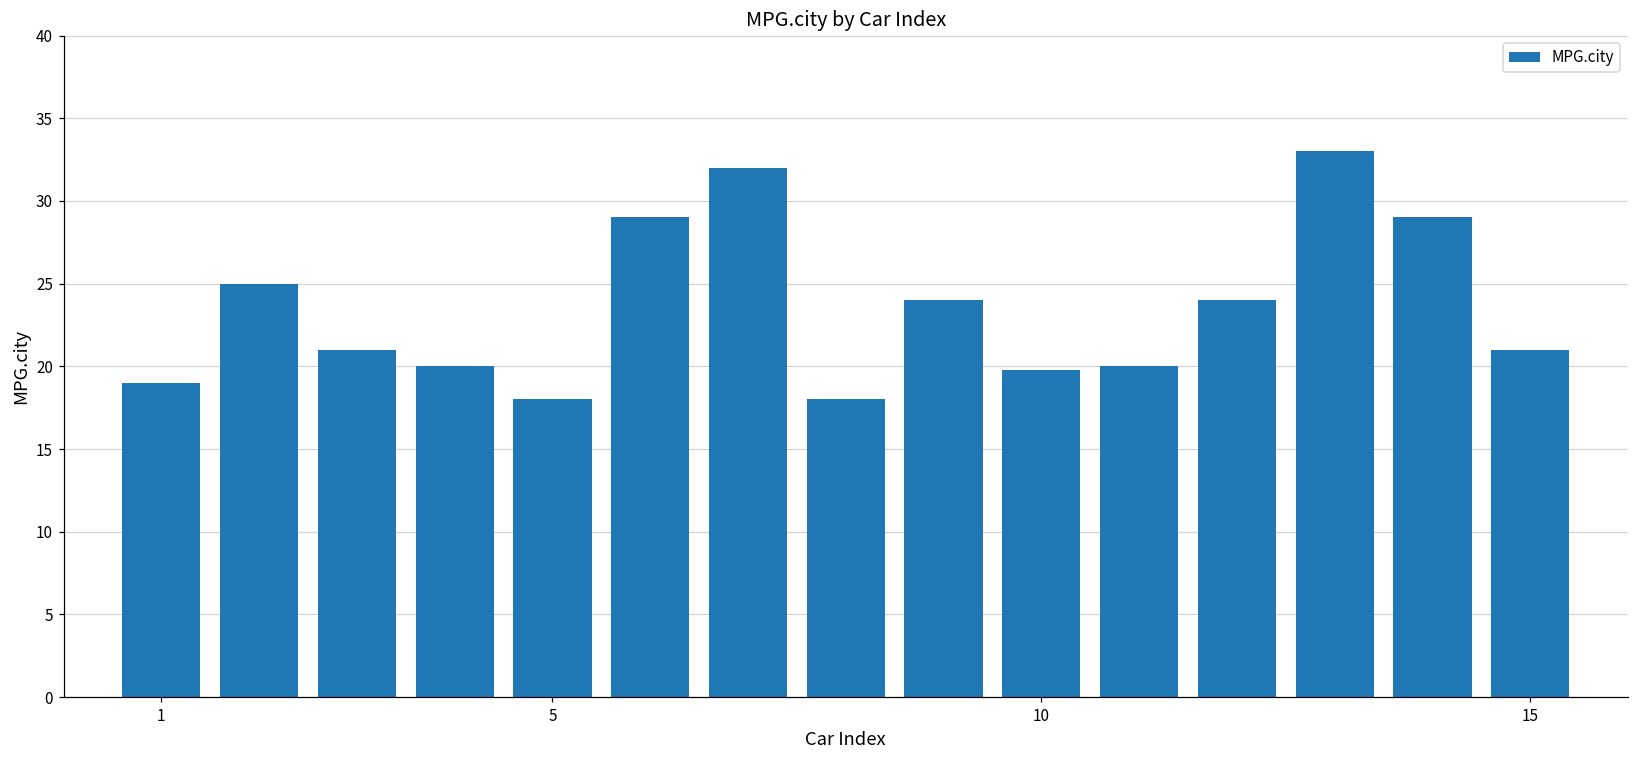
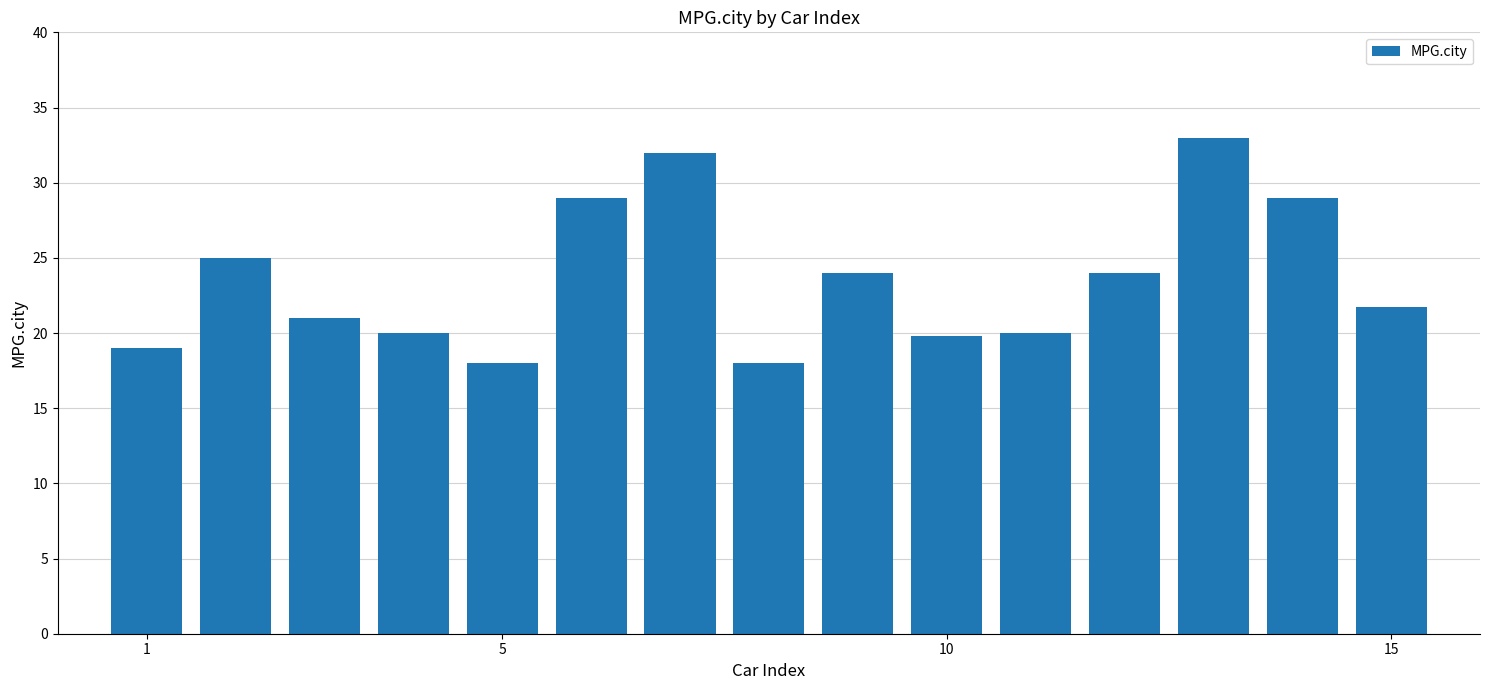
  {
    "1": 19.0,
    "5": 18.0,
    "10": 19.8,
-   "15": 21.0
+   "15": 21.7
  }
